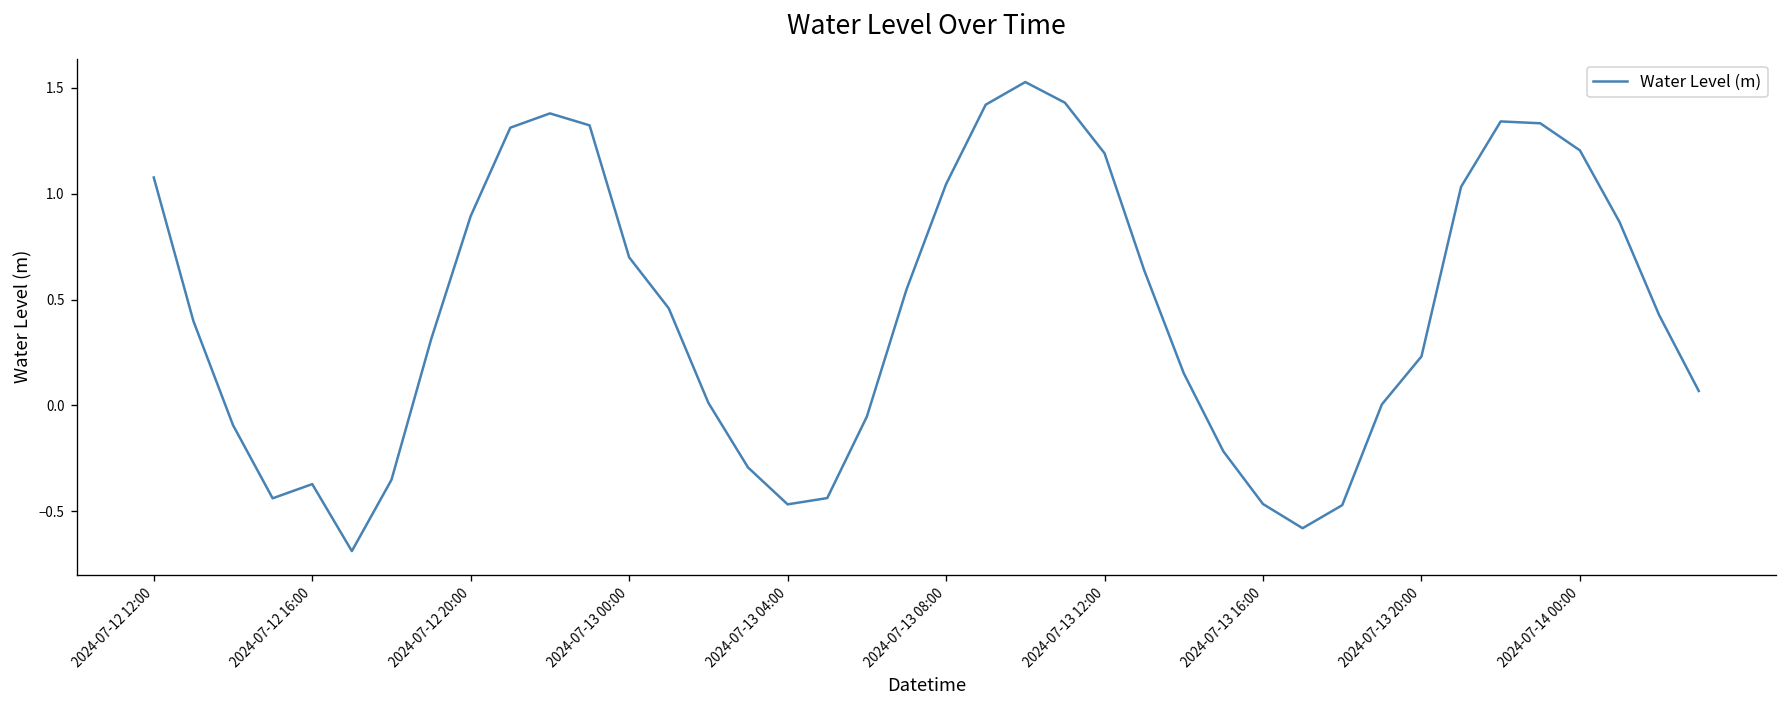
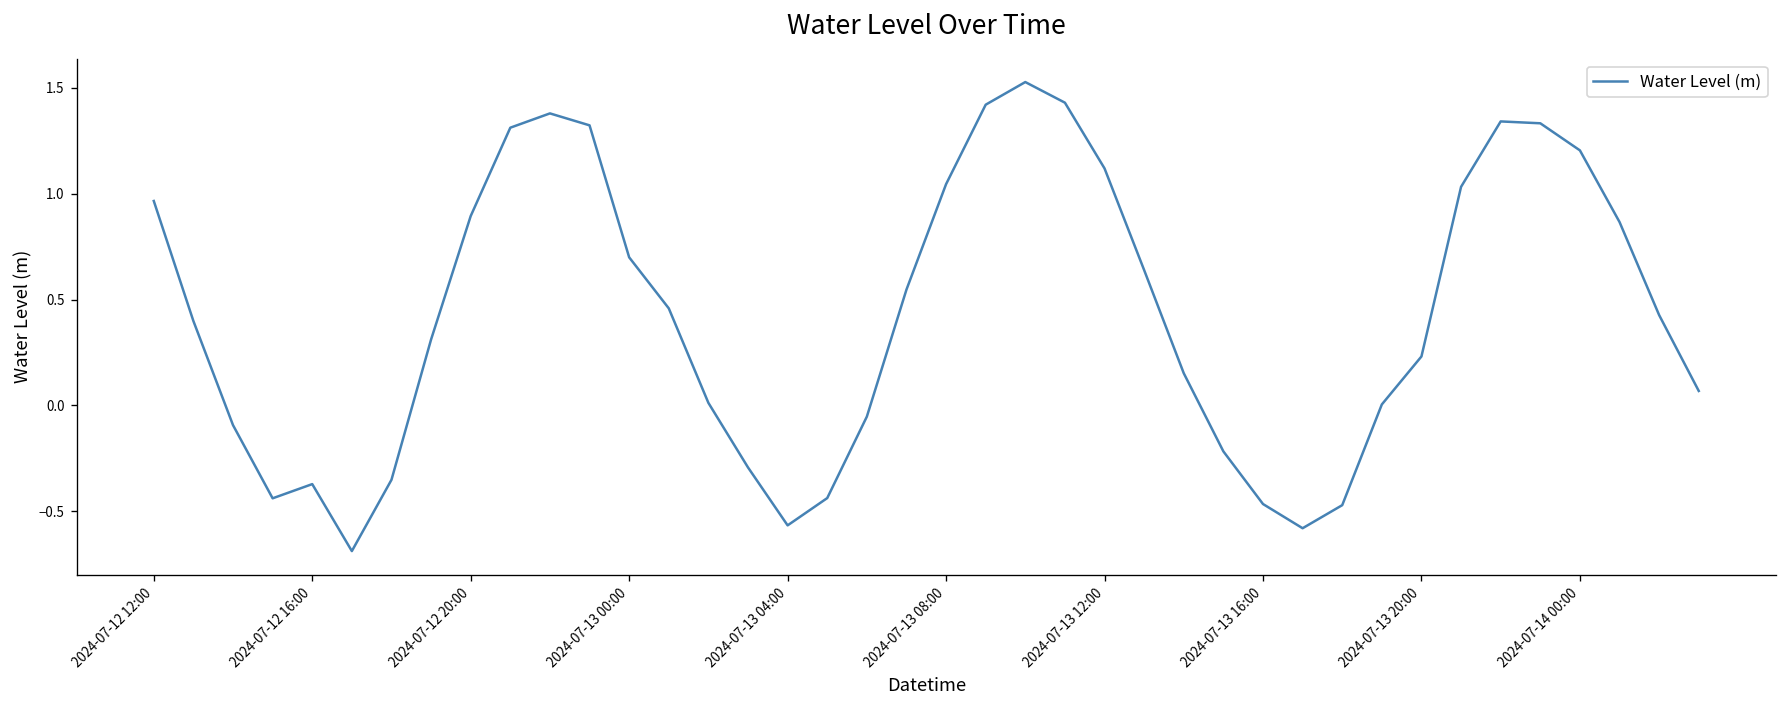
  {
-   "2024-07-12 12:00": 1.08,
+   "2024-07-12 12:00": 0.97,
    "2024-07-12 16:00": -0.37,
    "2024-07-12 20:00": 0.89,
    "2024-07-13 00:00": 0.70,
-   "2024-07-13 04:00": -0.47,
+   "2024-07-13 04:00": -0.57,
    "2024-07-13 08:00": 1.04,
-   "2024-07-13 12:00": 1.19,
+   "2024-07-13 12:00": 1.12,
    "2024-07-13 16:00": -0.47,
    "2024-07-13 20:00": 0.23,
    "2024-07-14 00:00": 1.20
  }
